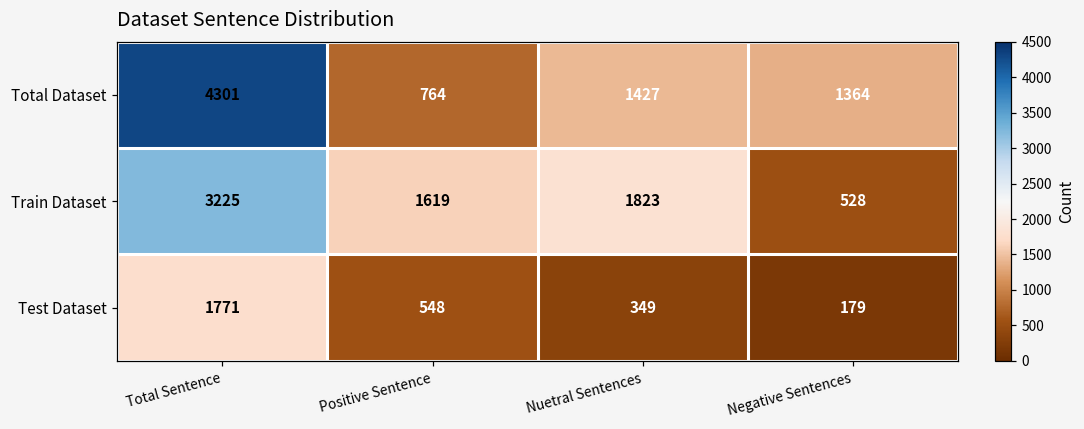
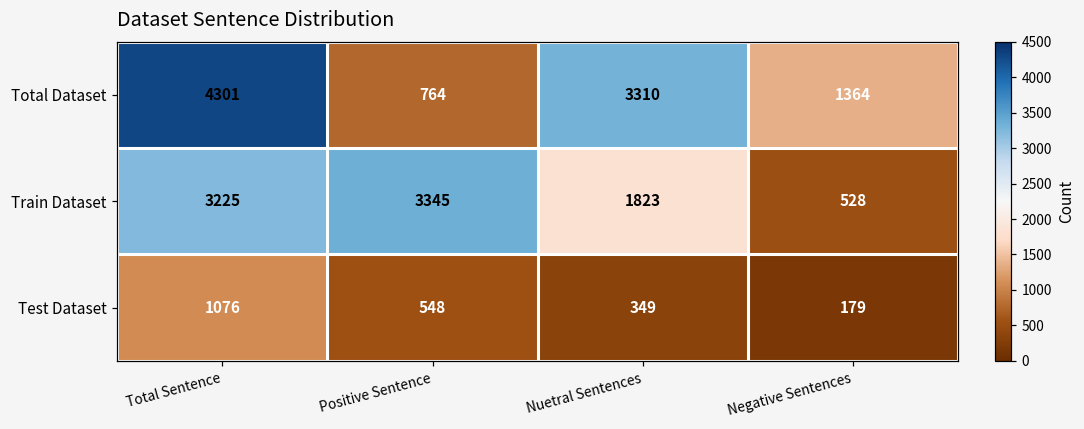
  {
    "Total Dataset": {
      "Total Sentence": 4301,
      "Positive Sentence": 764,
-     "Nuetral Sentences": 1427,
+     "Nuetral Sentences": 3310,
      "Negative Sentences": 1364
    },
    "Train Dataset": {
      "Total Sentence": 3225,
-     "Positive Sentence": 1619,
+     "Positive Sentence": 3345,
      "Nuetral Sentences": 1823,
      "Negative Sentences": 528
    },
    "Test Dataset": {
-     "Total Sentence": 1771,
+     "Total Sentence": 1076,
      "Positive Sentence": 548,
      "Nuetral Sentences": 349,
      "Negative Sentences": 179
    }
  }
